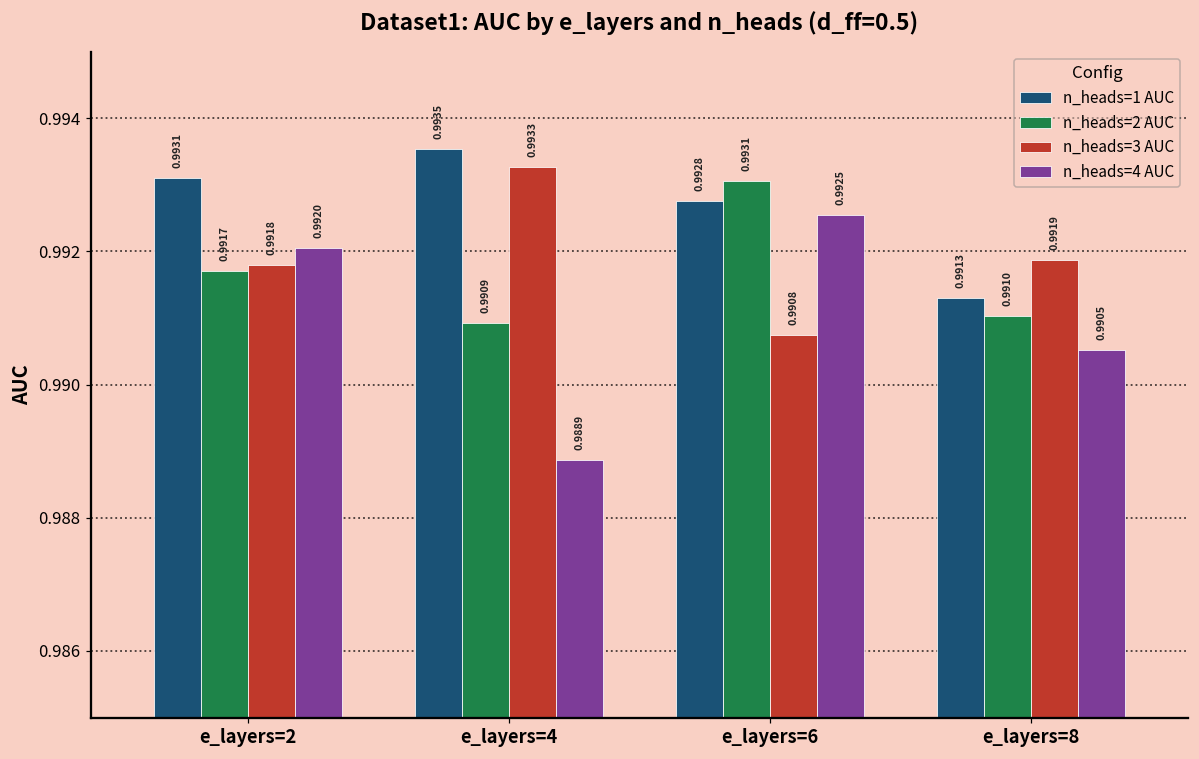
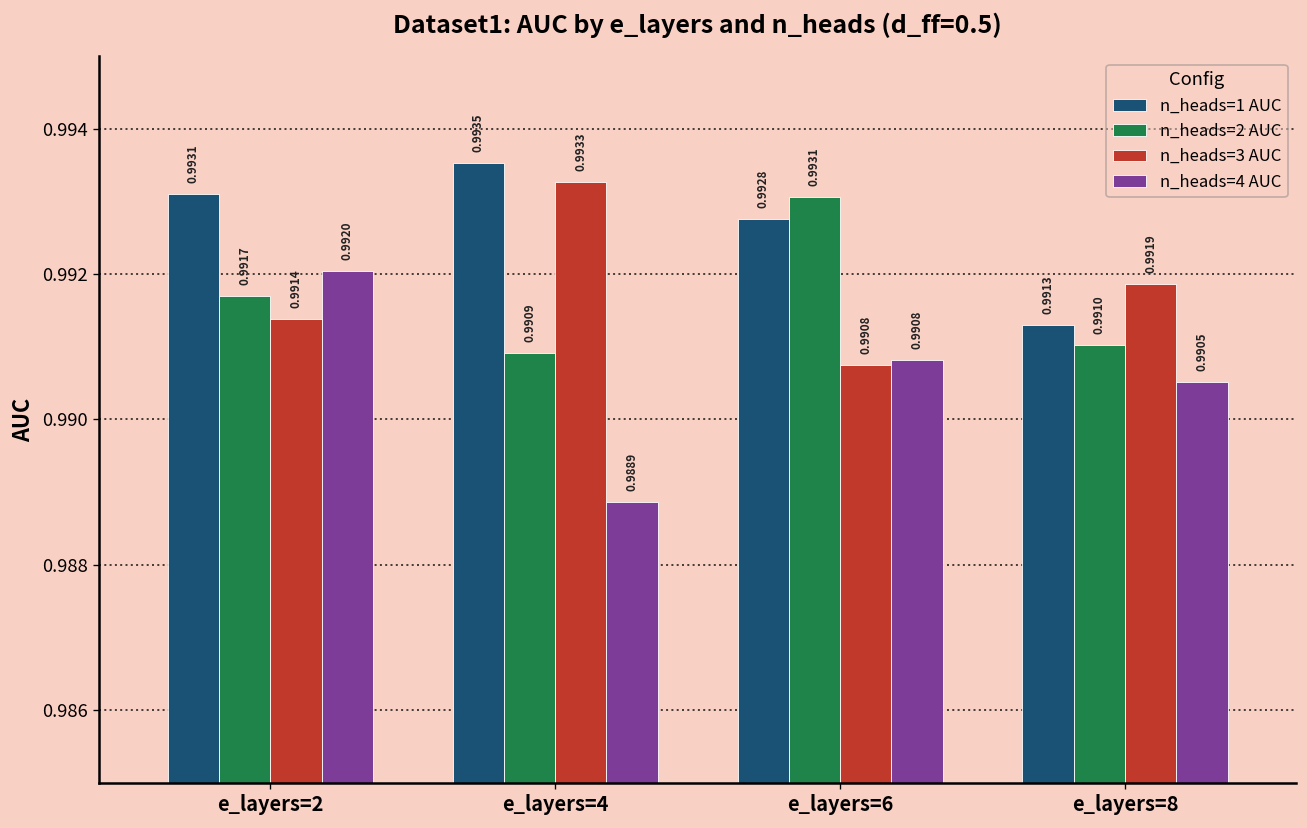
  {
    "n_heads=1 AUC": {
      "e_layers=2": 0.9931,
      "e_layers=4": 0.9935,
      "e_layers=6": 0.9928,
      "e_layers=8": 0.9913
    },
    "n_heads=2 AUC": {
      "e_layers=2": 0.9917,
      "e_layers=4": 0.9909,
      "e_layers=6": 0.9931,
      "e_layers=8": 0.9910
    },
    "n_heads=3 AUC": {
-     "e_layers=2": 0.9918,
+     "e_layers=2": 0.9914,
      "e_layers=4": 0.9933,
      "e_layers=6": 0.9908,
      "e_layers=8": 0.9919
    },
    "n_heads=4 AUC": {
      "e_layers=2": 0.9920,
      "e_layers=4": 0.9889,
-     "e_layers=6": 0.9925,
+     "e_layers=6": 0.9908,
      "e_layers=8": 0.9905
    }
  }
